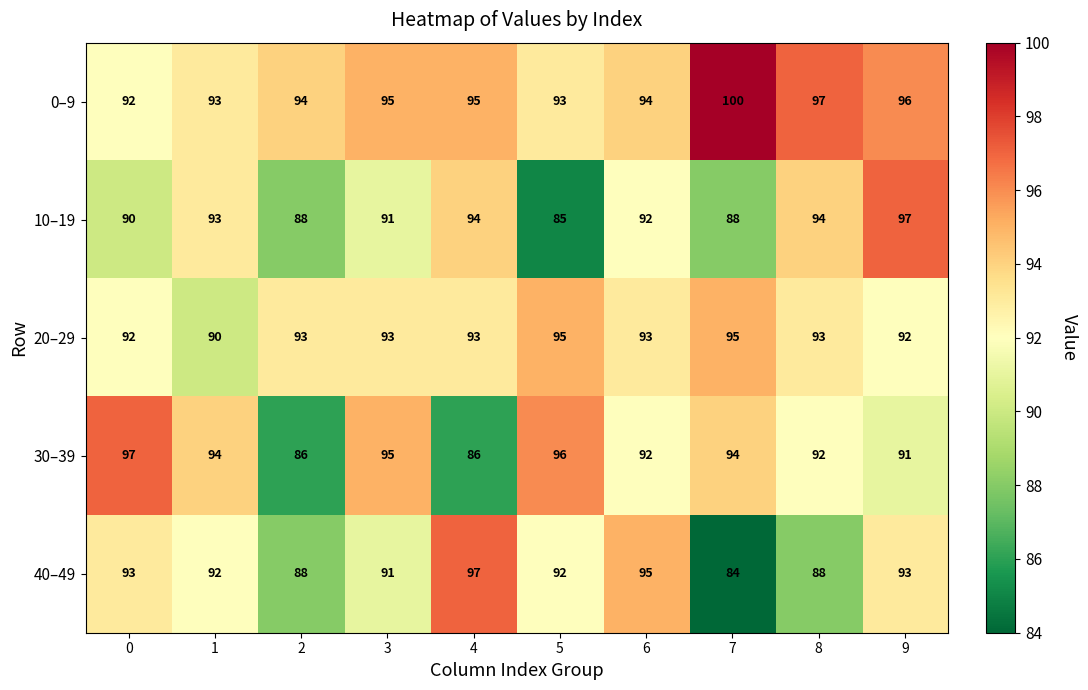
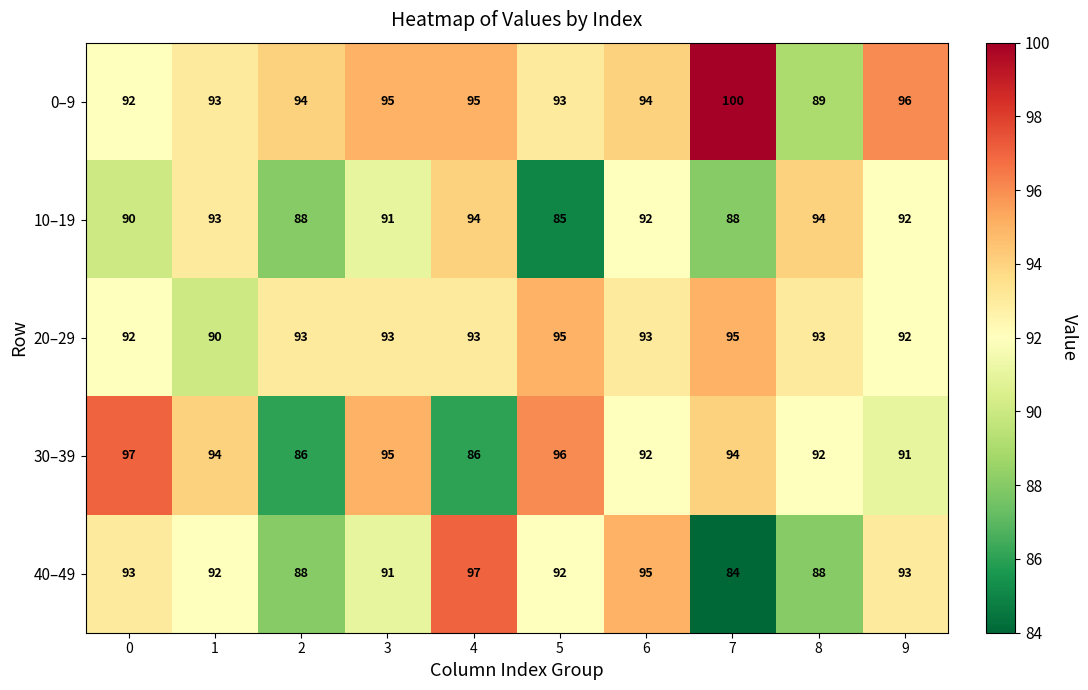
  {
    "0–9": {
      "0": 92,
      "1": 93,
      "2": 94,
      "3": 95,
      "4": 95,
      "5": 93,
      "6": 94,
      "7": 100,
-     "8": 97,
+     "8": 89,
      "9": 96
    },
    "10–19": {
      "0": 90,
      "1": 93,
      "2": 88,
      "3": 91,
      "4": 94,
      "5": 85,
      "6": 92,
      "7": 88,
      "8": 94,
-     "9": 97
+     "9": 92
    },
    "20–29": {
      "0": 92,
      "1": 90,
      "2": 93,
      "3": 93,
      "4": 93,
      "5": 95,
      "6": 93,
      "7": 95,
      "8": 93,
      "9": 92
    },
    "30–39": {
      "0": 97,
      "1": 94,
      "2": 86,
      "3": 95,
      "4": 86,
      "5": 96,
      "6": 92,
      "7": 94,
      "8": 92,
      "9": 91
    },
    "40–49": {
      "0": 93,
      "1": 92,
      "2": 88,
      "3": 91,
      "4": 97,
      "5": 92,
      "6": 95,
      "7": 84,
      "8": 88,
      "9": 93
    }
  }
